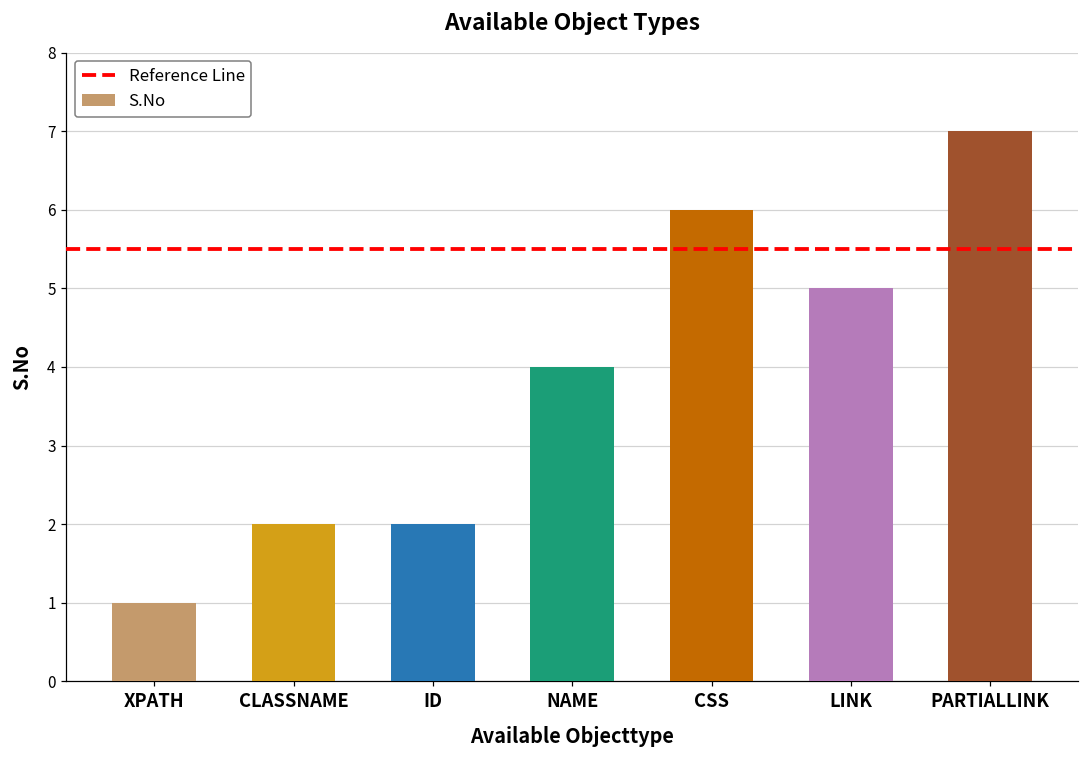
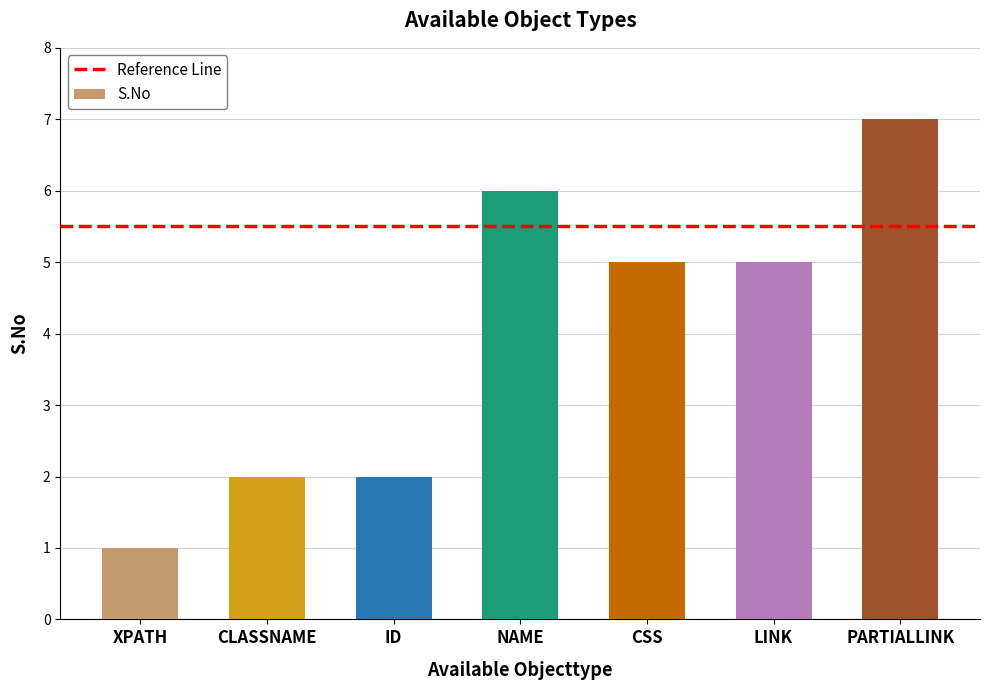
  {
    "XPATH": 1,
    "CLASSNAME": 2,
    "ID": 2,
-   "NAME": 4,
-   "CSS": 6,
+   "NAME": 6,
+   "CSS": 5,
    "LINK": 5,
    "PARTIALLINK": 7
  }
